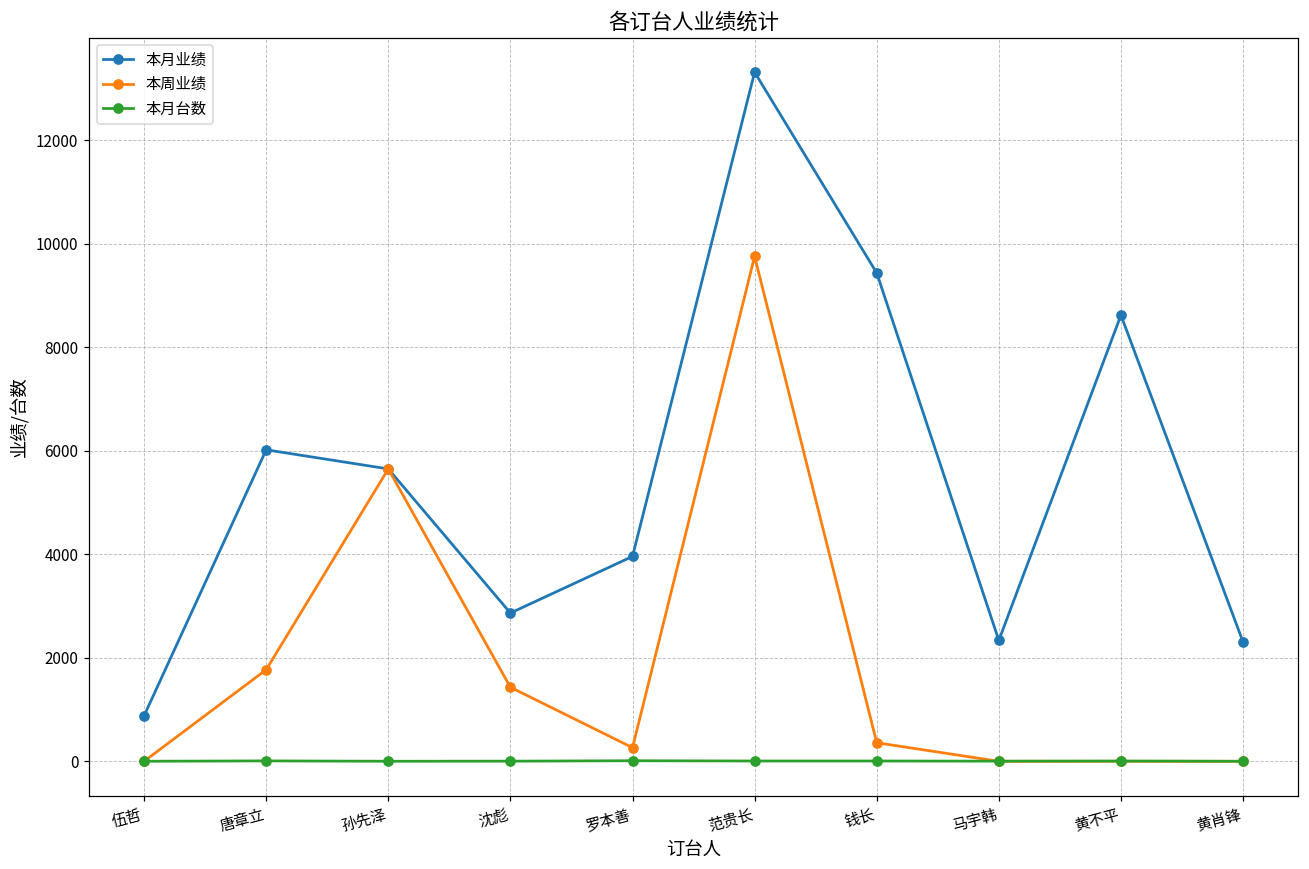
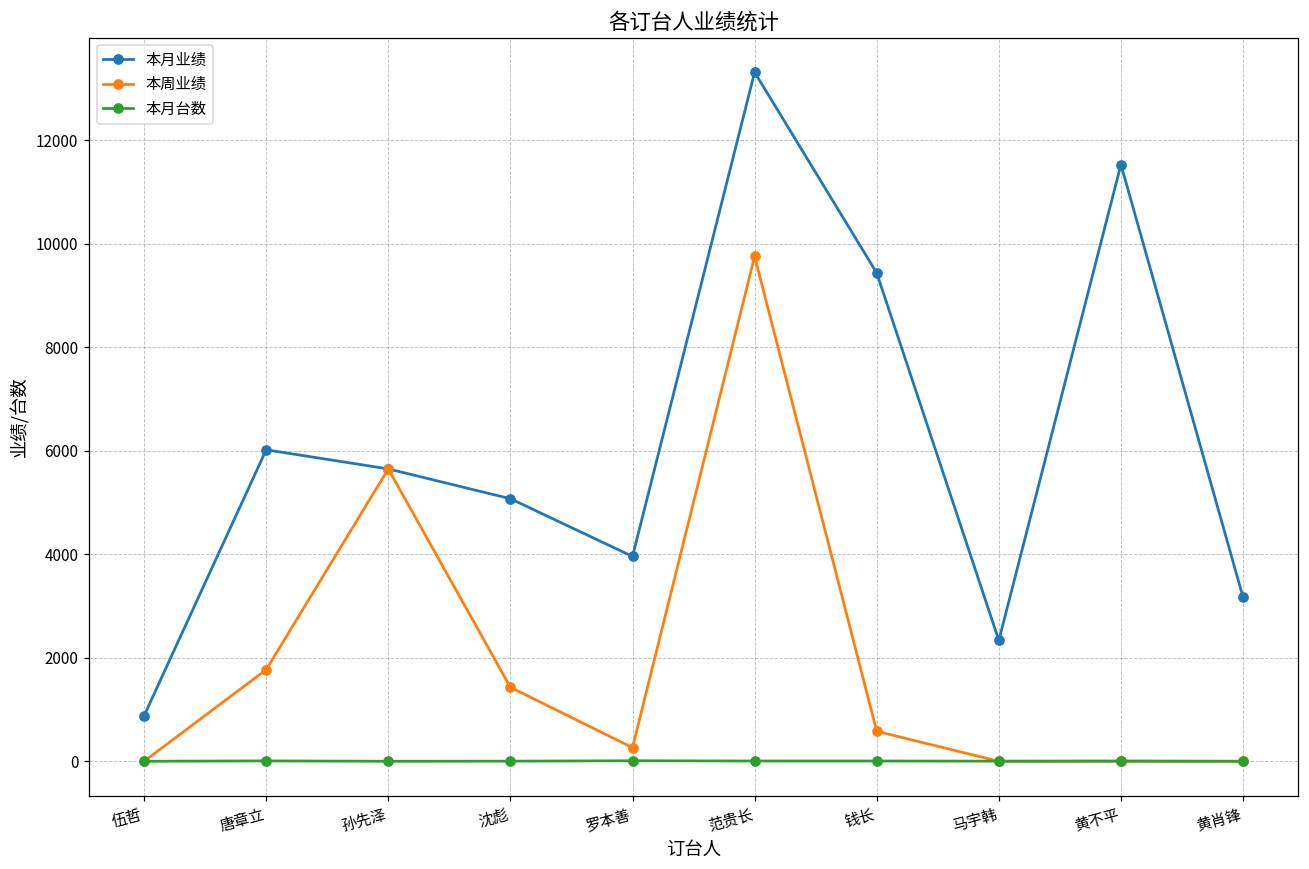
  {
    "本月业绩": {
      "伍哲": 900,
      "唐章立": 6000,
-     "沈彪": 2900,
+     "沈彪": 5100,
      "罗本善": 4000,
      "范贵长": 13300,
      "钱长": 9400,
      "马宇韩": 2300,
-     "黄不平": 8600,
-     "黄肖锋": 2300
+     "黄不平": 11500,
+     "黄肖锋": 3200
    },
    "本周业绩": {
      "唐章立": 1800,
      "沈彪": 1400,
      "罗本善": 300,
      "范贵长": 9800,
-     "钱长": 400
+     "钱长": 600
    },
    "本月台数": {
      "唐章立": 0,
      "孙先泽": 0,
      "沈彪": 0,
      "罗本善": 0,
      "范贵长": 0,
      "钱长": 0
    }
  }
